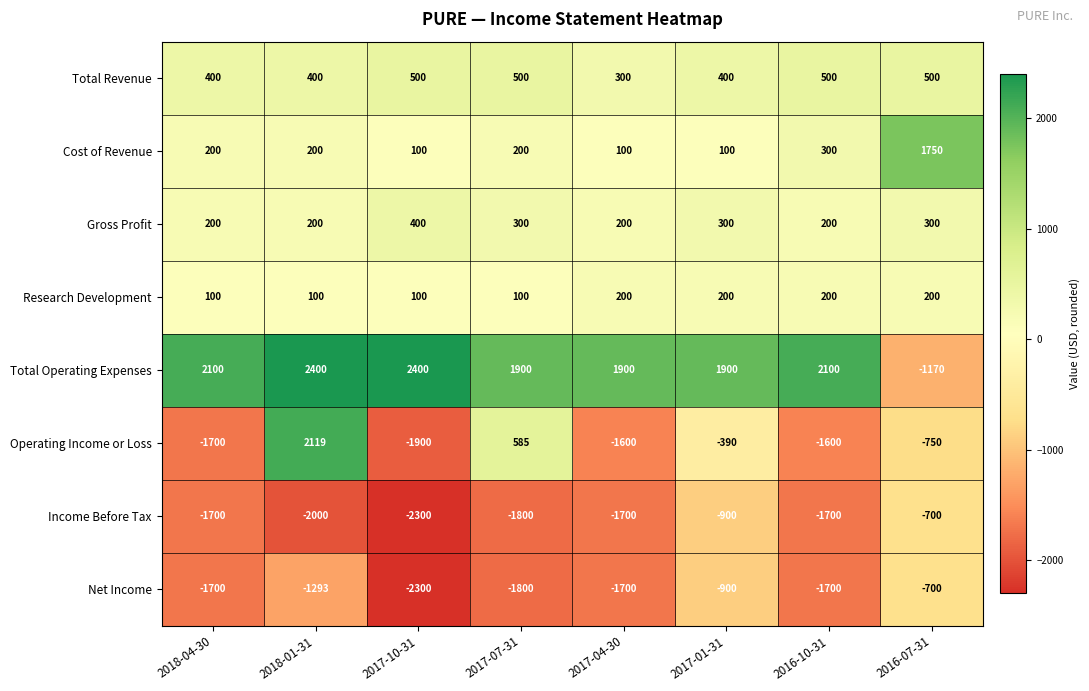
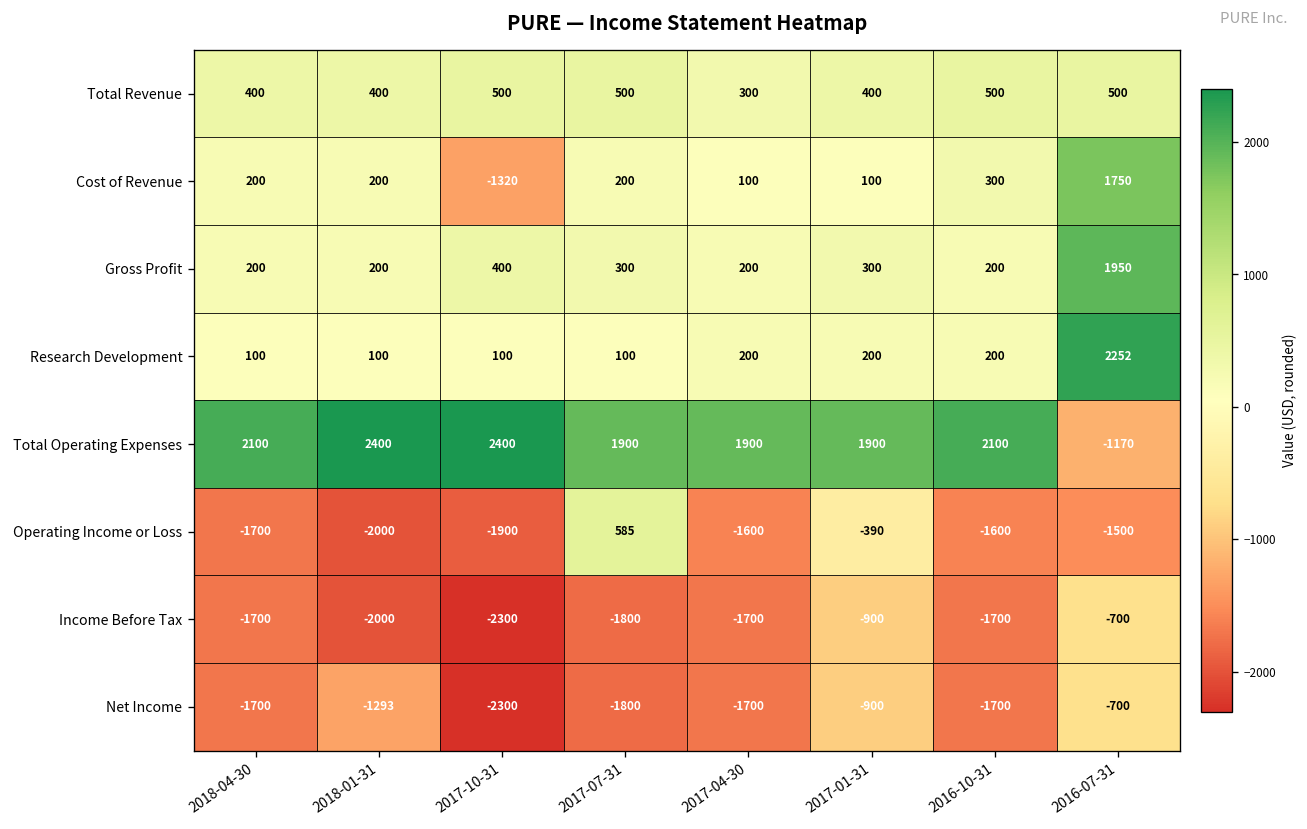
  {
    "Total Revenue": {
      "2018-04-30": 400,
      "2018-01-31": 400,
      "2017-10-31": 500,
      "2017-07-31": 500,
      "2017-04-30": 300,
      "2017-01-31": 400,
      "2016-10-31": 500,
      "2016-07-31": 500
    },
    "Cost of Revenue": {
      "2018-04-30": 200,
      "2018-01-31": 200,
-     "2017-10-31": 100,
+     "2017-10-31": -1320,
      "2017-07-31": 200,
      "2017-04-30": 100,
      "2017-01-31": 100,
      "2016-10-31": 300,
      "2016-07-31": 1750
    },
    "Gross Profit": {
      "2018-04-30": 200,
      "2018-01-31": 200,
      "2017-10-31": 400,
      "2017-07-31": 300,
      "2017-04-30": 200,
      "2017-01-31": 300,
      "2016-10-31": 200,
-     "2016-07-31": 300
+     "2016-07-31": 1950
    },
    "Research Development": {
      "2018-04-30": 100,
      "2018-01-31": 100,
      "2017-10-31": 100,
      "2017-07-31": 100,
      "2017-04-30": 200,
      "2017-01-31": 200,
      "2016-10-31": 200,
-     "2016-07-31": 200
+     "2016-07-31": 2252
    },
    "Total Operating Expenses": {
      "2018-04-30": 2100,
      "2018-01-31": 2400,
      "2017-10-31": 2400,
      "2017-07-31": 1900,
      "2017-04-30": 1900,
      "2017-01-31": 1900,
      "2016-10-31": 2100,
      "2016-07-31": -1170
    },
    "Operating Income or Loss": {
      "2018-04-30": -1700,
-     "2018-01-31": 2119,
+     "2018-01-31": -2000,
      "2017-10-31": -1900,
      "2017-07-31": 585,
      "2017-04-30": -1600,
      "2017-01-31": -390,
      "2016-10-31": -1600,
-     "2016-07-31": -750
+     "2016-07-31": -1500
    },
    "Income Before Tax": {
      "2018-04-30": -1700,
      "2018-01-31": -2000,
      "2017-10-31": -2300,
      "2017-07-31": -1800,
      "2017-04-30": -1700,
      "2017-01-31": -900,
      "2016-10-31": -1700,
      "2016-07-31": -700
    },
    "Net Income": {
      "2018-04-30": -1700,
      "2018-01-31": -1293,
      "2017-10-31": -2300,
      "2017-07-31": -1800,
      "2017-04-30": -1700,
      "2017-01-31": -900,
      "2016-10-31": -1700,
      "2016-07-31": -700
    }
  }
